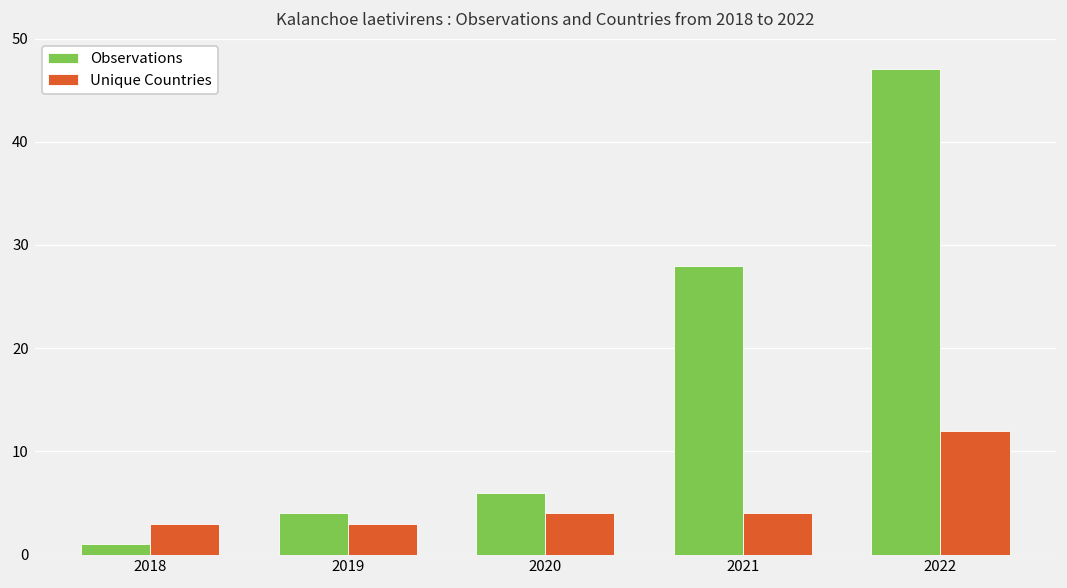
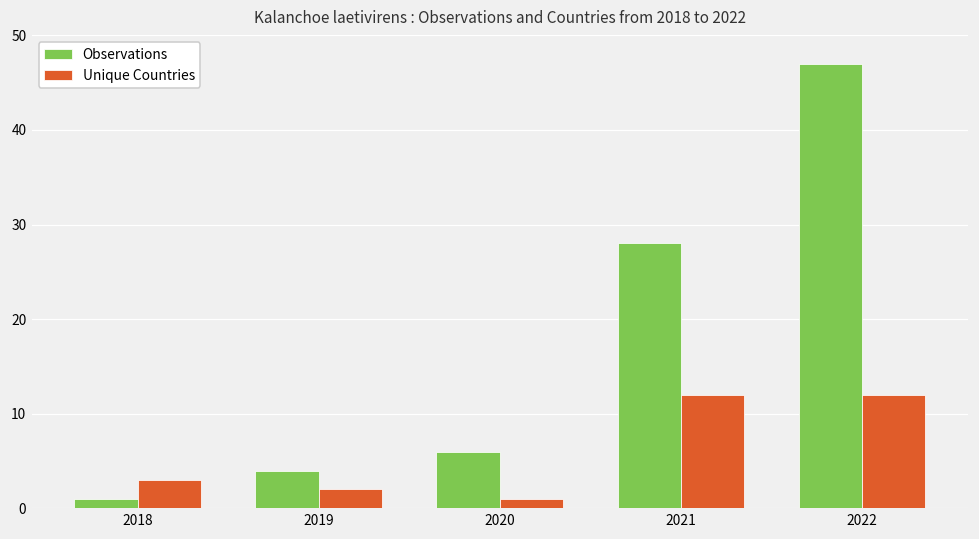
  {
    "Observations": {
      "2018": 1,
      "2019": 4,
      "2020": 6,
      "2021": 28,
      "2022": 47
    },
    "Unique Countries": {
      "2018": 3,
-     "2019": 3,
-     "2020": 4,
-     "2021": 4,
+     "2019": 2,
+     "2020": 1,
+     "2021": 12,
      "2022": 12
    }
  }
